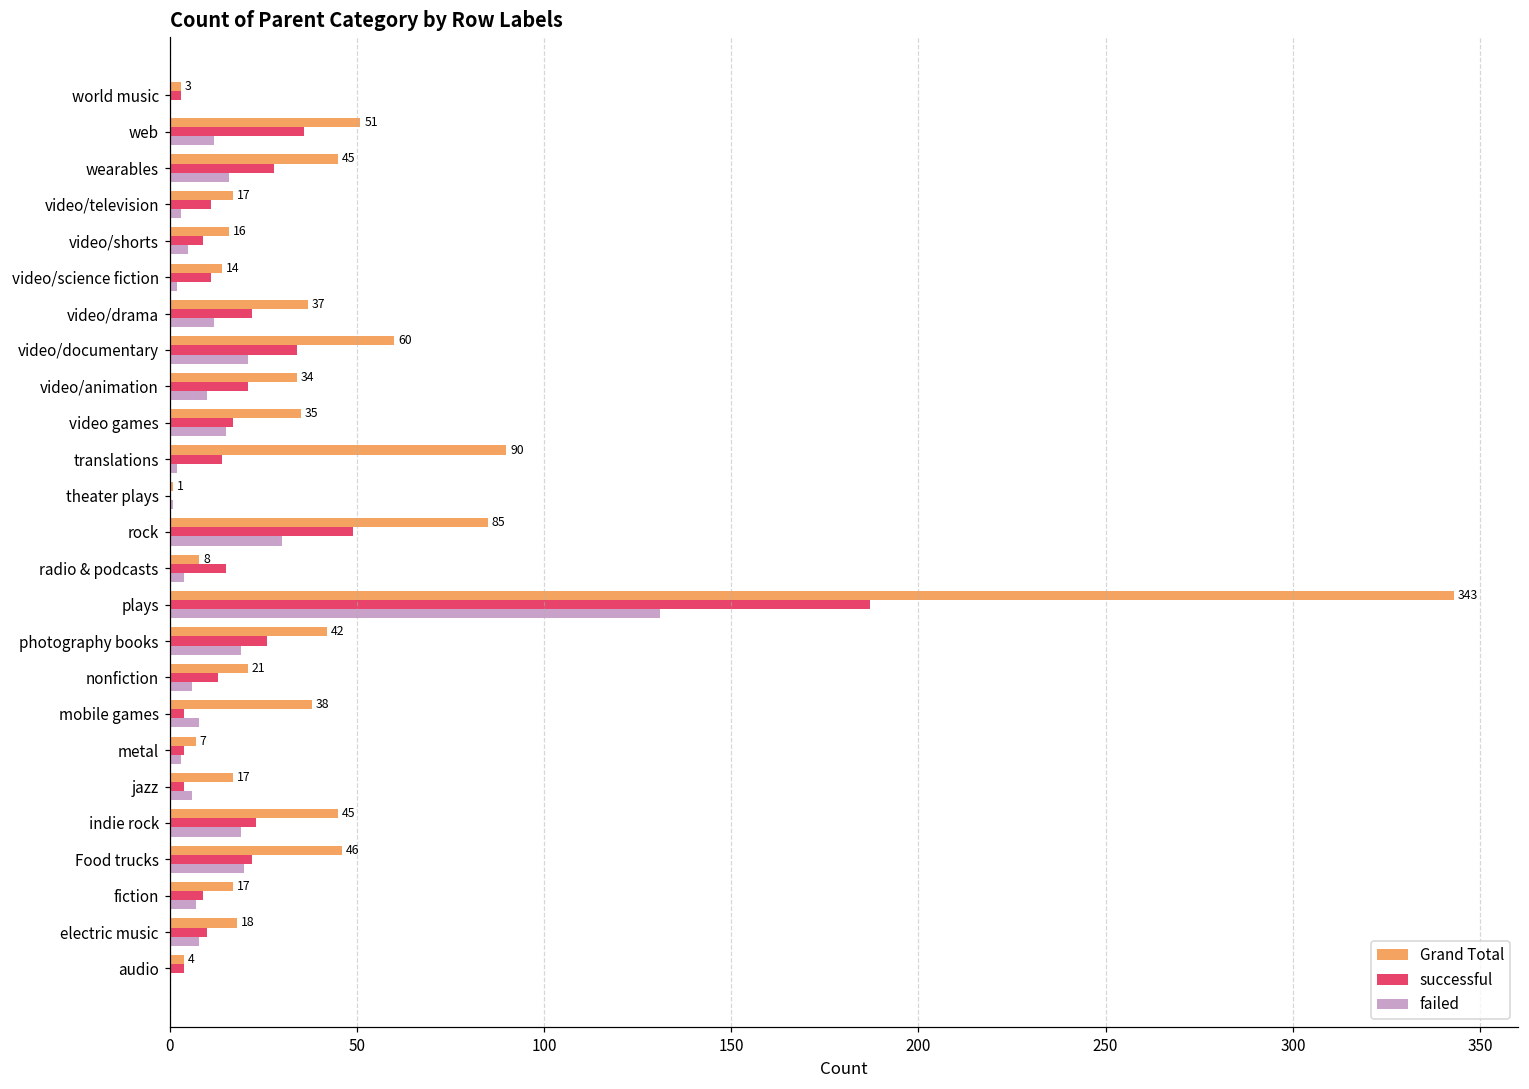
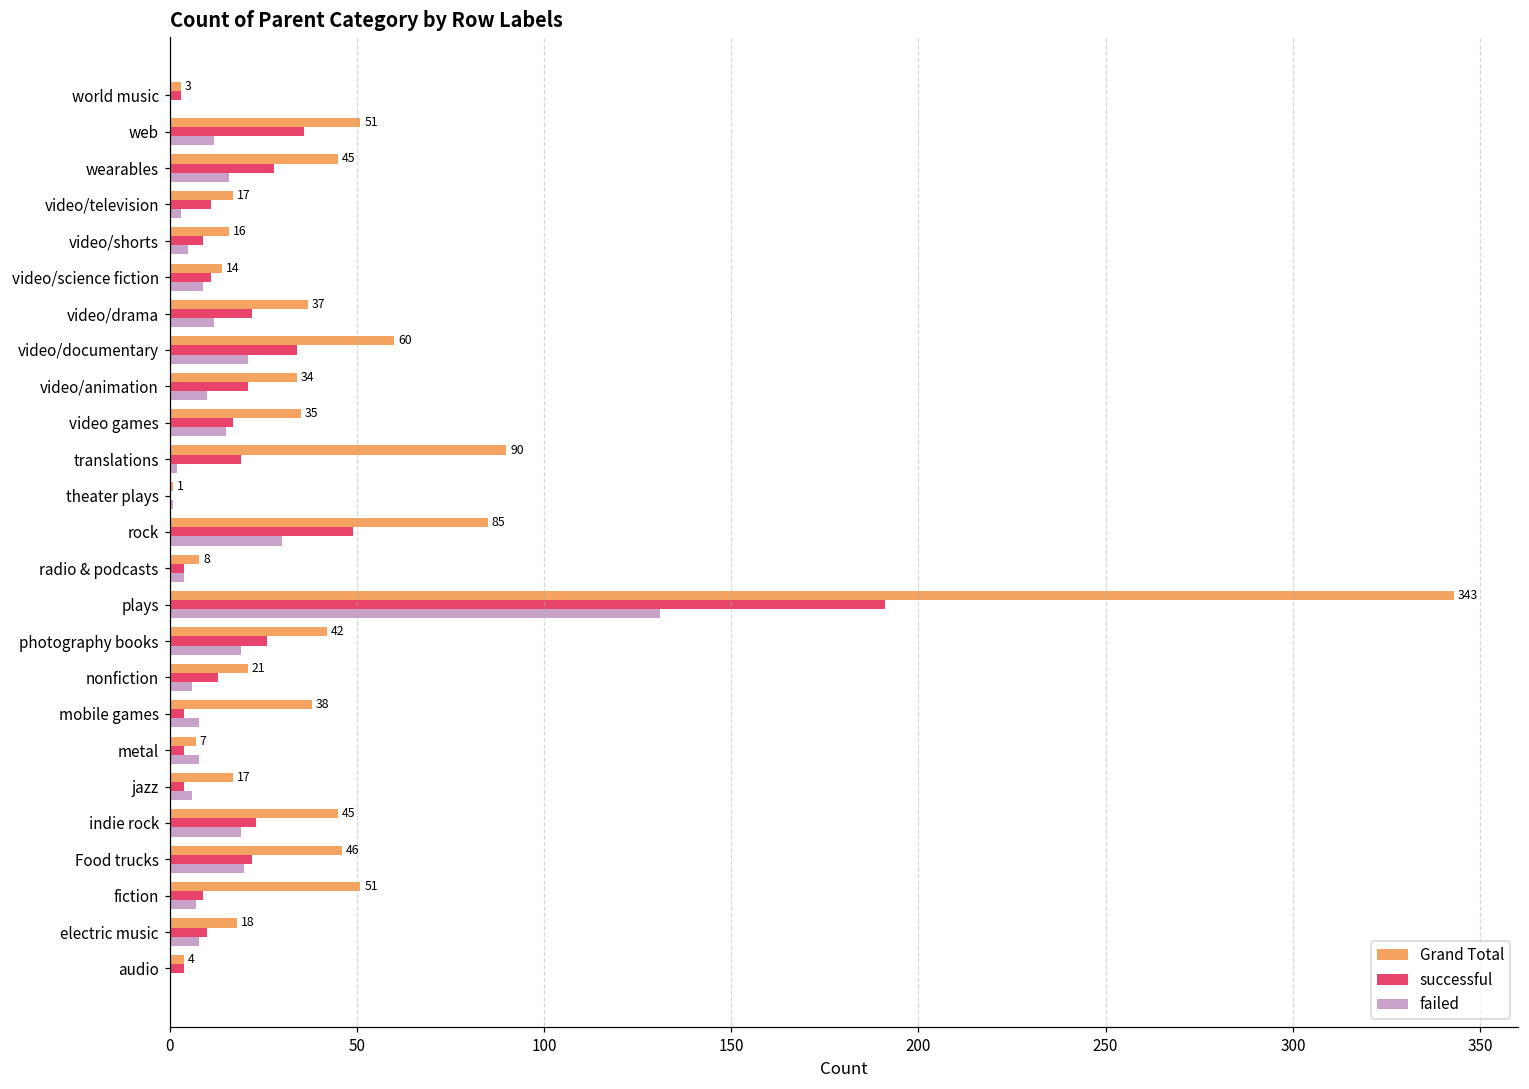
  {
    "Grand Total": {
      "world music": 3,
      "web": 51,
      "wearables": 45,
      "video/television": 17,
      "video/shorts": 16,
      "video/science fiction": 14,
      "video/drama": 37,
      "video/documentary": 60,
      "video/animation": 34,
      "video games": 35,
      "translations": 90,
      "theater plays": 1,
      "rock": 85,
      "radio & podcasts": 8,
      "plays": 343,
      "photography books": 42,
      "nonfiction": 21,
      "mobile games": 38,
      "metal": 7,
      "jazz": 17,
      "indie rock": 45,
      "Food trucks": 46,
-     "fiction": 17,
+     "fiction": 51,
      "electric music": 18,
      "audio": 4
    },
    "successful": {
      "web": 36,
      "wearables": 28,
      "video/television": 11,
      "video/shorts": 9,
      "video/science fiction": 11,
      "video/drama": 22,
      "video/animation": 21,
      "video games": 17,
-     "translations": 14,
+     "translations": 19,
      "theater plays": 0,
      "rock": 49,
-     "radio & podcasts": 15,
-     "plays": 187,
+     "radio & podcasts": 4,
+     "plays": 191,
      "photography books": 26,
      "nonfiction": 13,
      "mobile games": 4,
      "metal": 4,
      "jazz": 4,
      "indie rock": 23,
      "Food trucks": 22,
      "fiction": 9,
      "electric music": 10
    },
    "failed": {
      "world music": 0,
      "web": 12,
      "wearables": 16,
      "video/television": 3,
      "video/shorts": 5,
-     "video/science fiction": 2,
+     "video/science fiction": 9,
      "video/drama": 12,
      "video/documentary": 21,
      "video/animation": 10,
      "video games": 15,
      "translations": 2,
      "rock": 30,
      "radio & podcasts": 4,
      "plays": 131,
      "photography books": 19,
      "nonfiction": 6,
      "mobile games": 8,
-     "metal": 3,
+     "metal": 8,
      "jazz": 6,
      "indie rock": 19,
      "Food trucks": 20,
      "fiction": 7,
      "electric music": 8,
      "audio": 0
    }
  }
